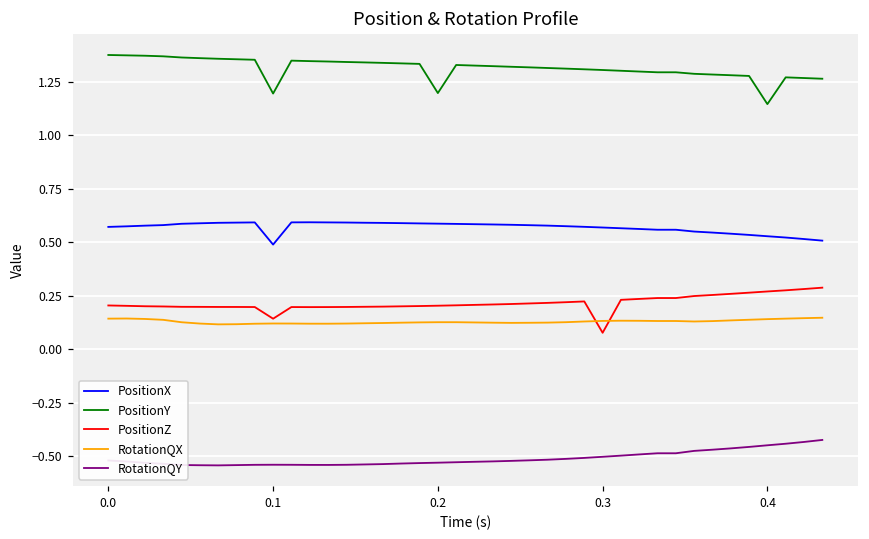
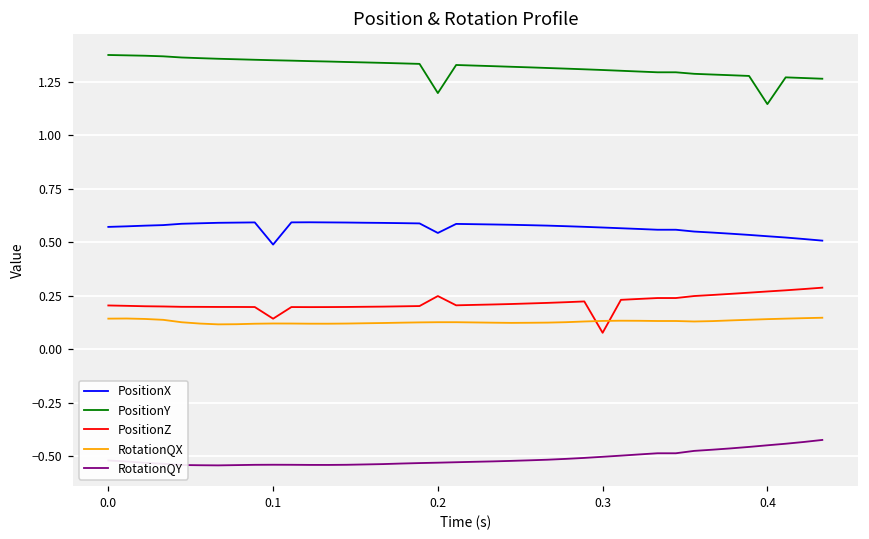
  {
    "PositionX": {
      "0.0": 0.57,
      "0.1": 0.49,
-     "0.2": 0.59,
+     "0.2": 0.54,
      "0.3": 0.57,
      "0.4": 0.53
    },
    "PositionY": {
      "0.0": 1.37,
-     "0.1": 1.19,
+     "0.1": 1.35,
      "0.2": 1.20,
      "0.3": 1.30,
      "0.4": 1.15
    },
    "PositionZ": {
      "0.0": 0.20,
      "0.1": 0.14,
-     "0.2": 0.20,
+     "0.2": 0.25,
      "0.3": 0.08,
      "0.4": 0.27
    },
    "RotationQX": {
      "0.0": 0.14,
      "0.1": 0.12,
      "0.2": 0.13,
      "0.3": 0.13,
      "0.4": 0.14
    },
    "RotationQY": {
      "0.1": -0.54,
      "0.2": -0.53,
      "0.3": -0.50,
      "0.4": -0.45
    }
  }
